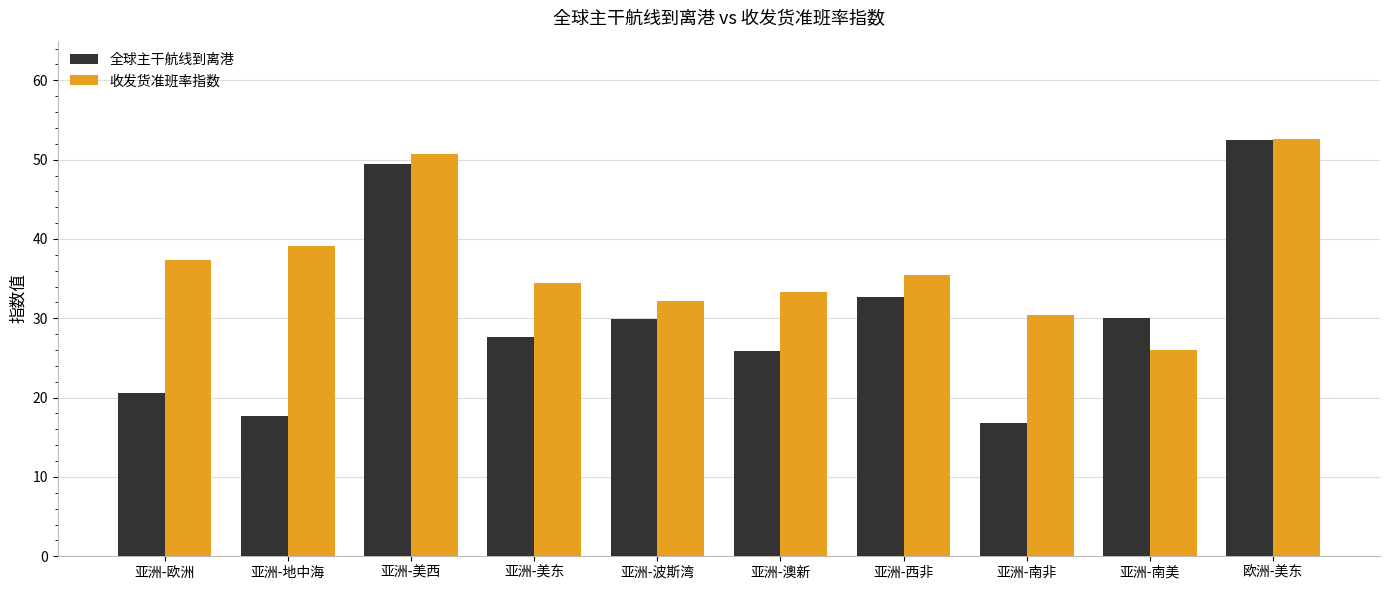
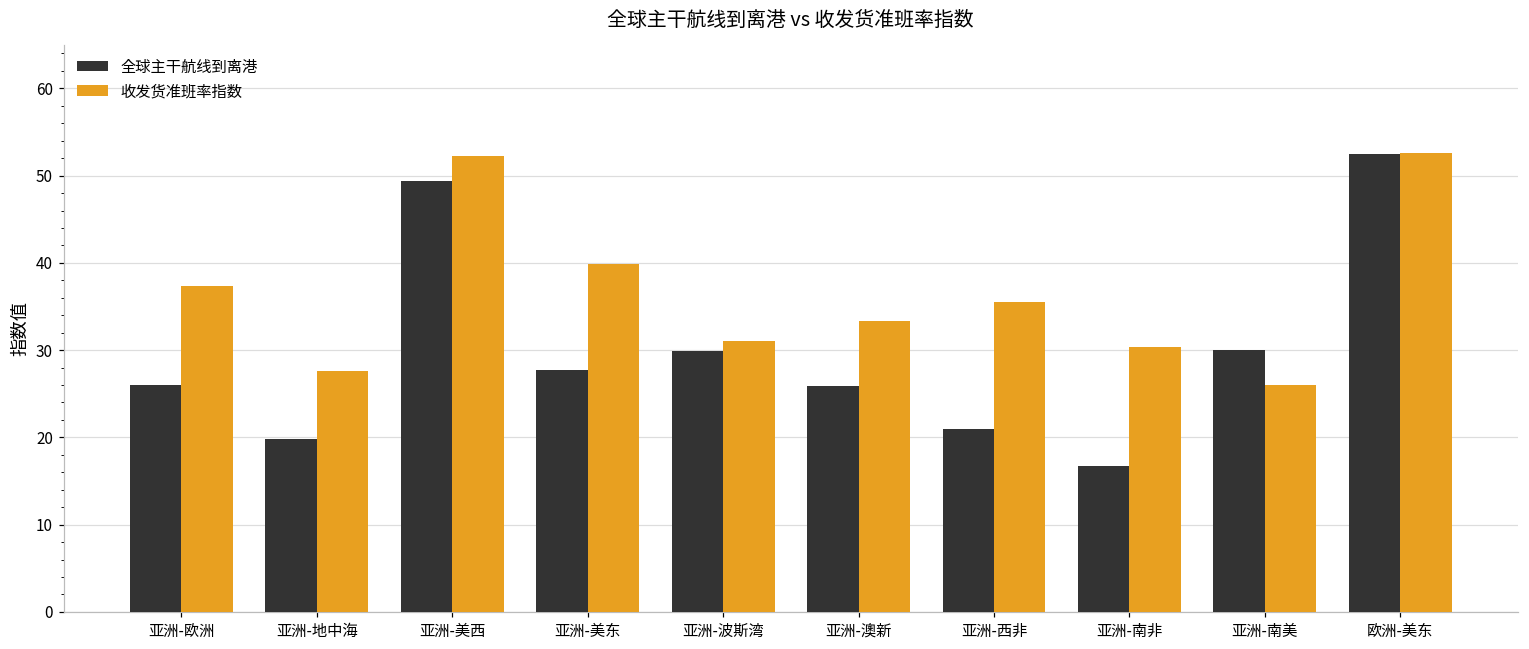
  {
    "全球主干航线到离港": {
-     "亚洲-欧洲": 21,
-     "亚洲-地中海": 18,
+     "亚洲-欧洲": 26,
+     "亚洲-地中海": 20,
      "亚洲-美西": 49,
      "亚洲-美东": 28,
      "亚洲-波斯湾": 30,
      "亚洲-澳新": 26,
-     "亚洲-西非": 33,
+     "亚洲-西非": 21,
      "亚洲-南非": 17,
      "亚洲-南美": 30,
      "欧洲-美东": 52
    },
    "收发货准班率指数": {
      "亚洲-欧洲": 37,
-     "亚洲-地中海": 39,
-     "亚洲-美西": 51,
-     "亚洲-美东": 34,
-     "亚洲-波斯湾": 32,
+     "亚洲-地中海": 28,
+     "亚洲-美西": 52,
+     "亚洲-美东": 40,
+     "亚洲-波斯湾": 31,
      "亚洲-澳新": 33,
      "亚洲-西非": 35,
      "亚洲-南非": 30,
      "亚洲-南美": 26,
      "欧洲-美东": 53
    }
  }
